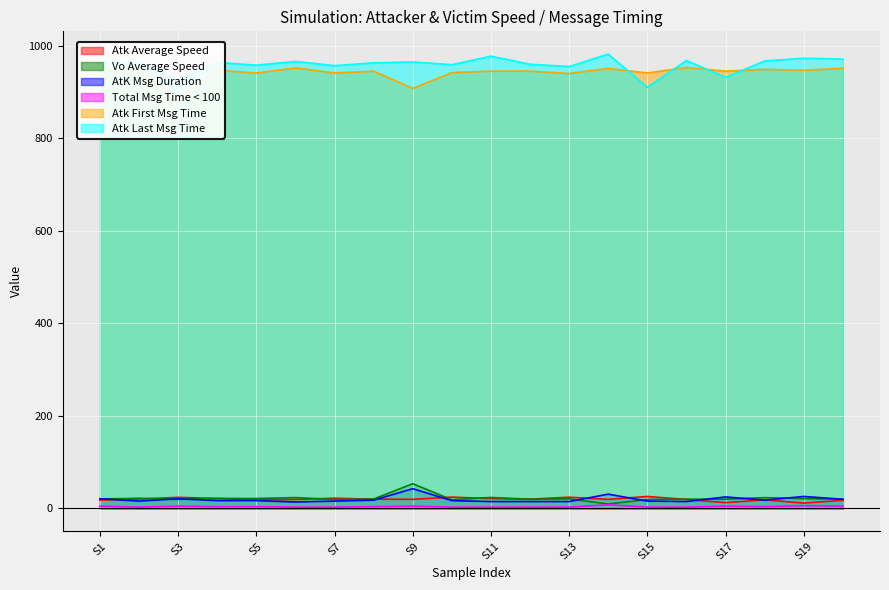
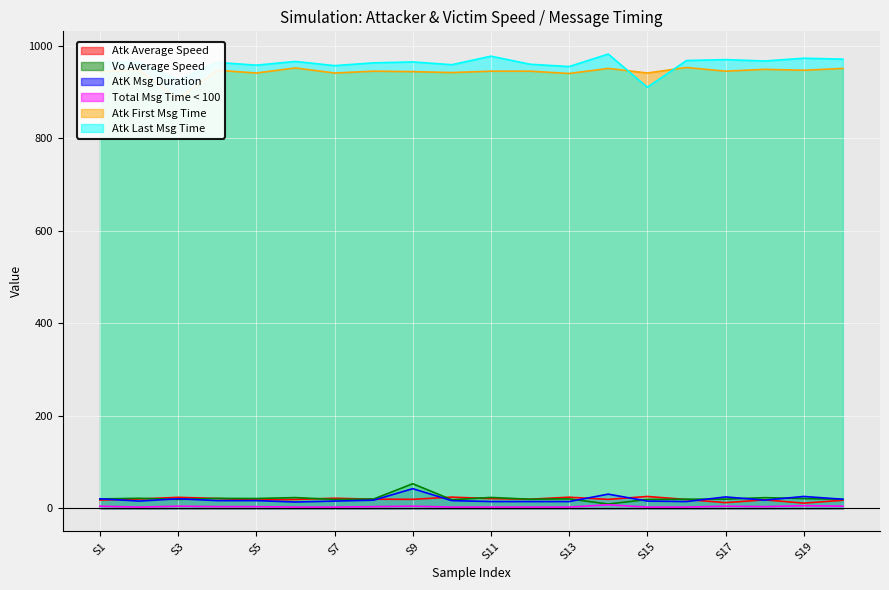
  {
    "Atk Average Speed": {
      "S9": 20,
      "S15": 30,
      "S17": 10,
      "S19": 10
    },
    "Vo Average Speed": {
      "S9": 50
    },
    "AtK Msg Duration": {
      "S9": 40,
      "S11": 20,
      "S13": 20
    },
    "Total Msg Time < 100": {
      "S1": 10,
      "S3": 10,
      "S5": 0,
      "S7": 0,
      "S9": 10,
      "S11": 0,
      "S13": 0,
      "S15": 0,
      "S17": 10,
      "S19": 10
    },
    "Atk First Msg Time": {
      "S5": 940,
      "S7": 940,
-     "S9": 910,
+     "S9": 940,
      "S11": 950,
      "S13": 940,
      "S15": 940,
      "S17": 950,
      "S19": 950
    },
    "Atk Last Msg Time": {
      "S5": 960,
      "S7": 960,
      "S9": 970,
      "S11": 980,
      "S13": 960,
      "S15": 910,
-     "S17": 930,
+     "S17": 970,
      "S19": 970
    }
  }
